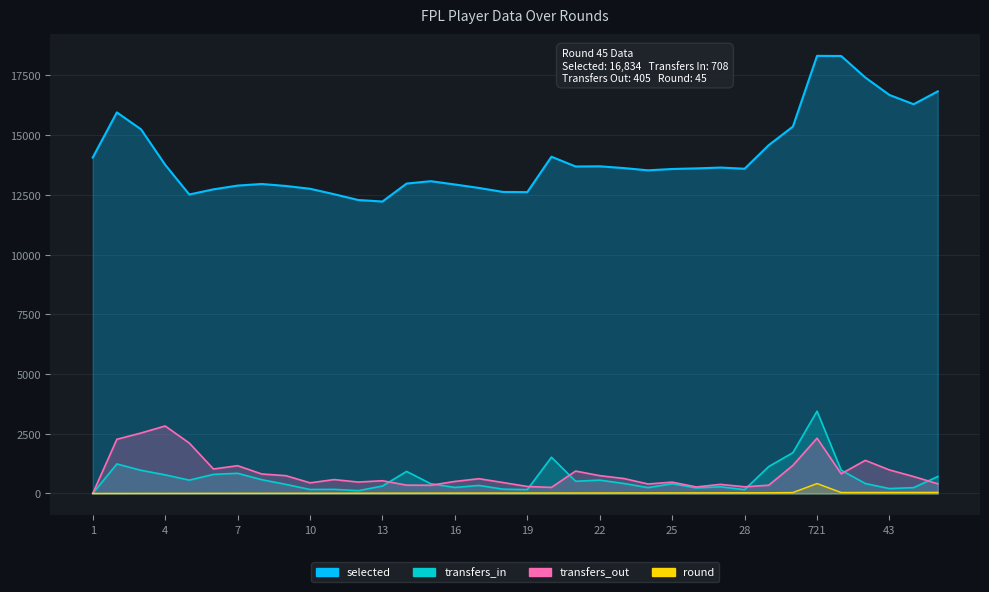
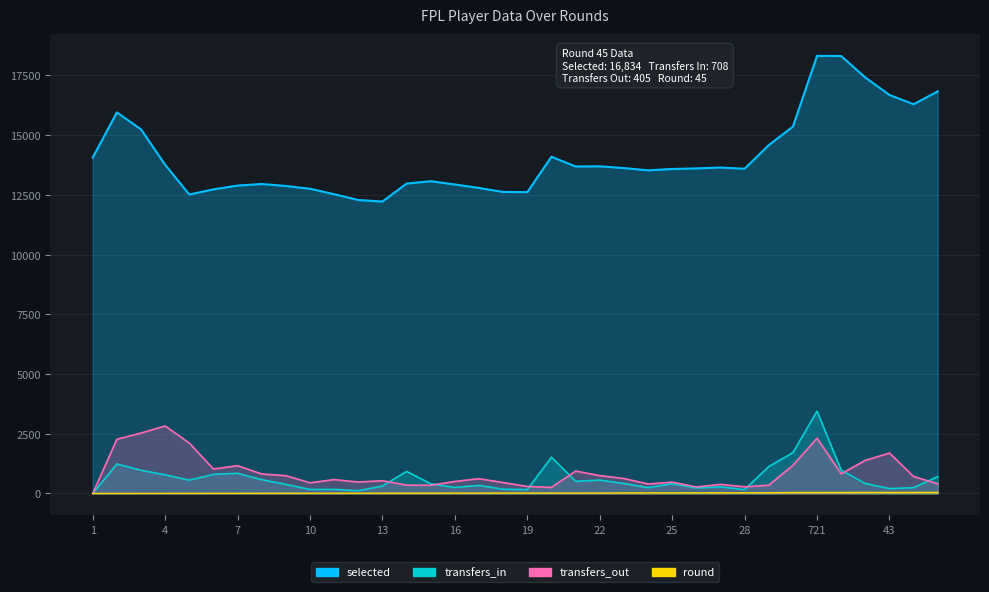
  {
    "transfers_out": {
      "721": 2300,
-     "43": 1000
+     "43": 1700
    },
    "round": {
-     "721": 400,
+     "721": 0,
      "43": 0
    }
  }
